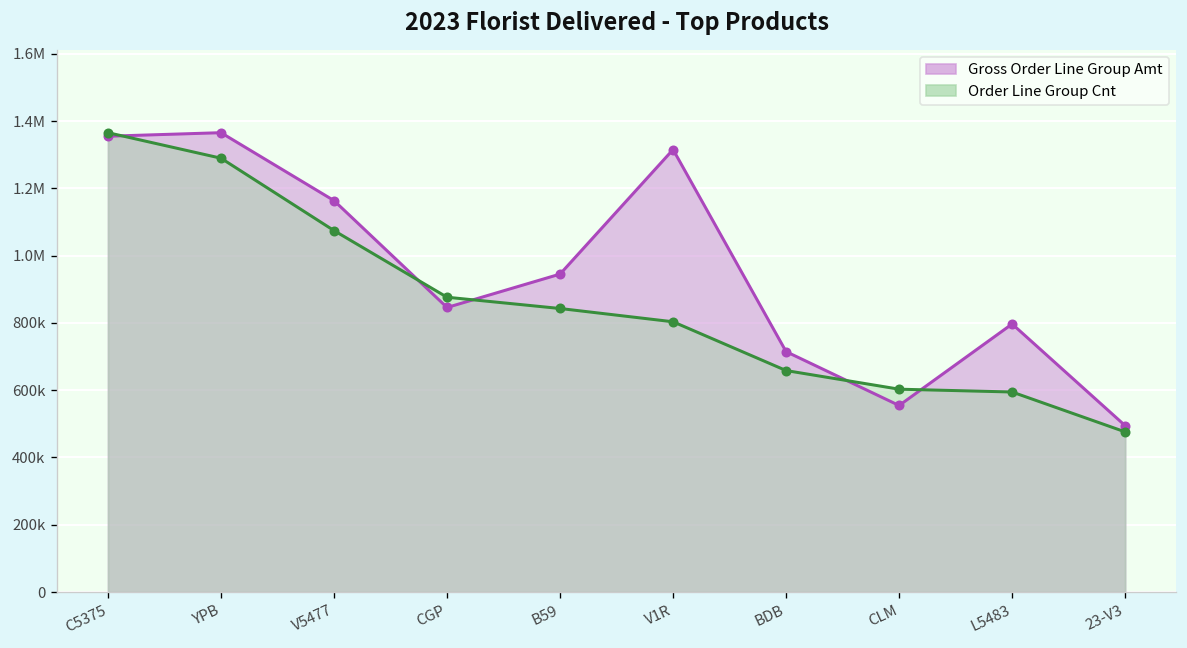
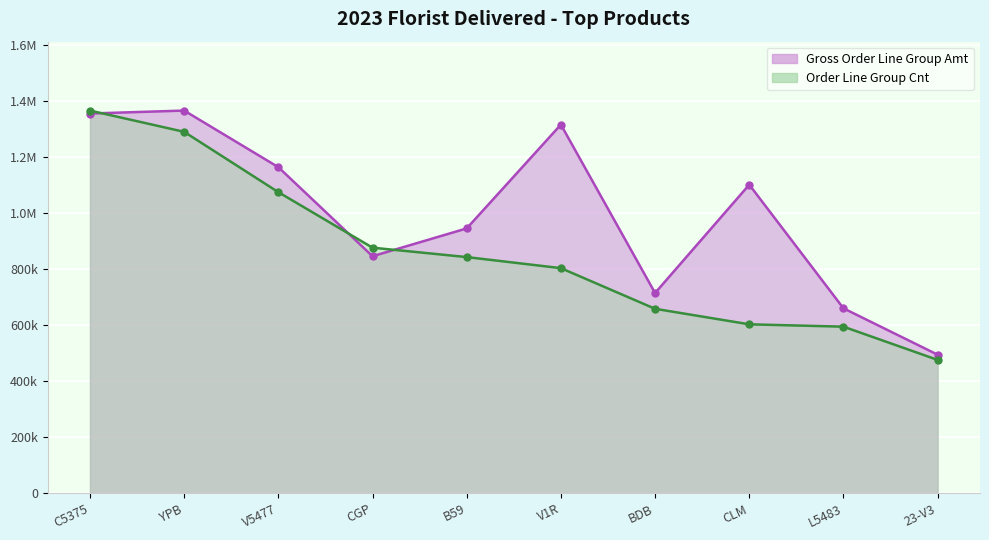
  {
    "Gross Order Line Group Amt": {
      "C5375": 1360000,
      "YPB": 1370000,
      "V5477": 1160000,
      "CGP": 850000,
      "B59": 950000,
      "V1R": 1320000,
      "BDB": 710000,
-     "CLM": 550000,
-     "L5483": 800000,
+     "CLM": 1100000,
+     "L5483": 660000,
      "23-V3": 490000
    }
  }
